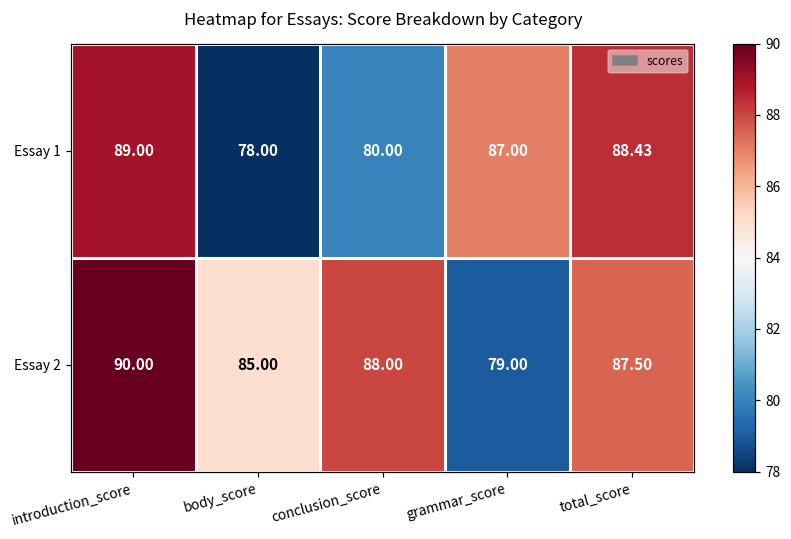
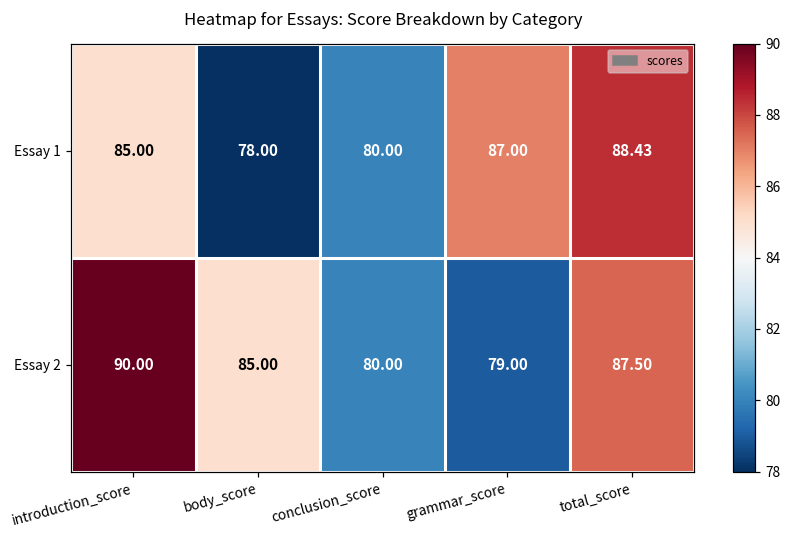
  {
    "Essay 1": {
-     "introduction_score": 89.00,
+     "introduction_score": 85.00,
      "body_score": 78.00,
      "conclusion_score": 80.00,
      "grammar_score": 87.00,
      "total_score": 88.43
    },
    "Essay 2": {
      "introduction_score": 90.00,
      "body_score": 85.00,
-     "conclusion_score": 88.00,
+     "conclusion_score": 80.00,
      "grammar_score": 79.00,
      "total_score": 87.50
    }
  }
